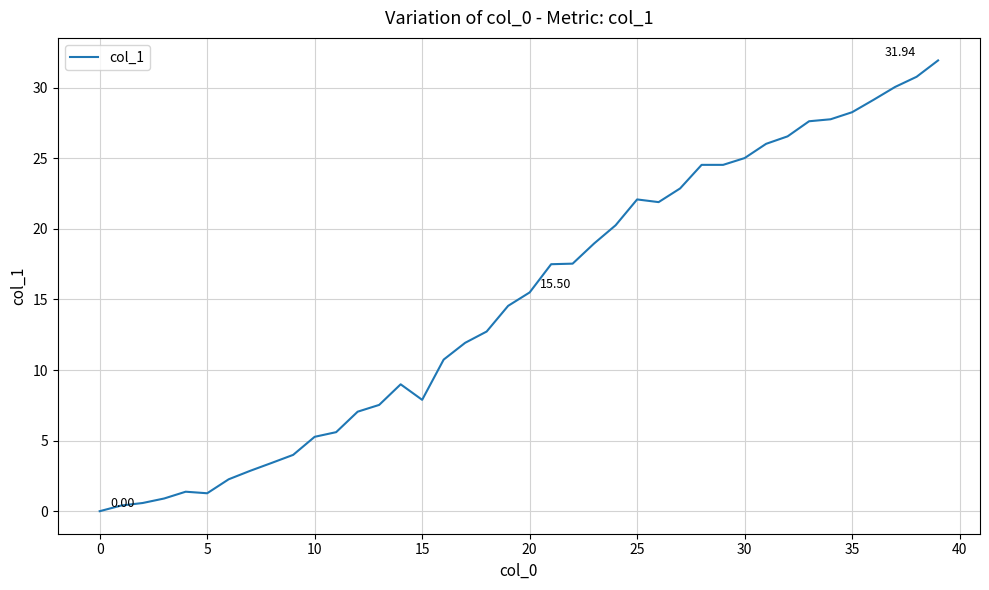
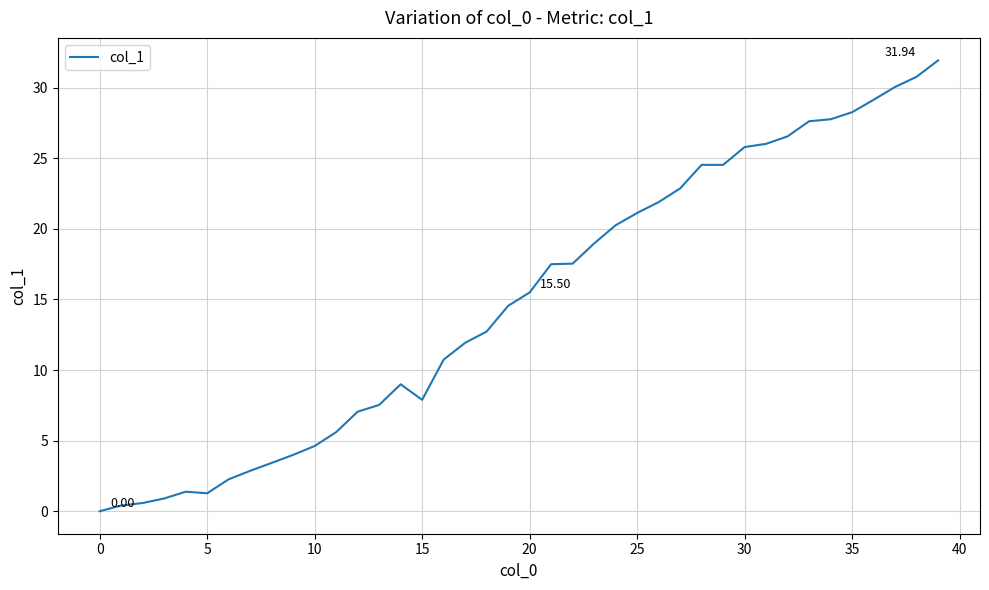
  {
    "5": 1.3,
-   "10": 5.3,
+   "10": 4.6,
    "15": 7.9,
-   "25": 22.1,
-   "30": 25.0,
+   "25": 21.1,
+   "30": 25.8,
    "35": 28.3
  }
